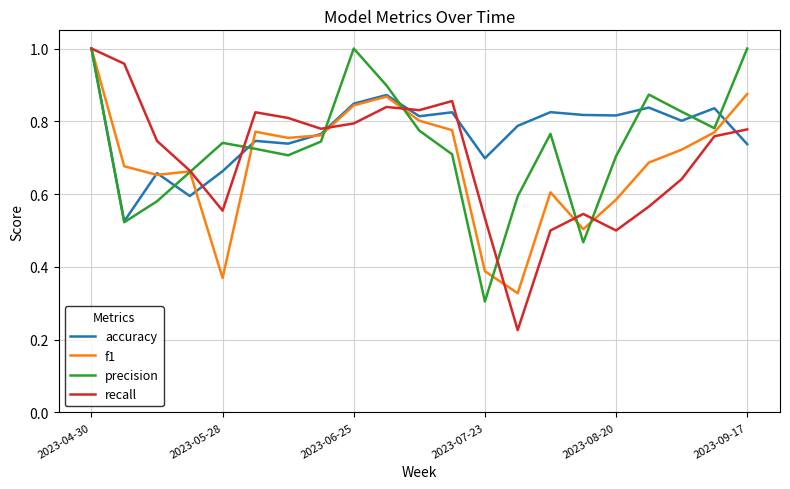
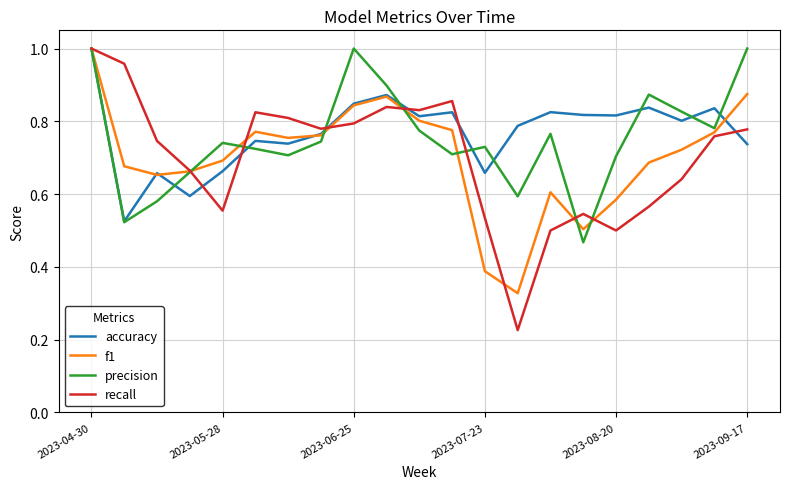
  {
    "accuracy": {
      "2023-05-28": 0.66,
-     "2023-07-23": 0.70,
+     "2023-07-23": 0.66,
      "2023-08-20": 0.82,
      "2023-09-17": 0.74
    },
    "f1": {
-     "2023-05-28": 0.37,
+     "2023-05-28": 0.69,
      "2023-07-23": 0.39,
      "2023-08-20": 0.58,
      "2023-09-17": 0.88
    },
    "precision": {
      "2023-05-28": 0.74,
      "2023-06-25": 1.00,
-     "2023-07-23": 0.30,
+     "2023-07-23": 0.73,
      "2023-08-20": 0.70,
      "2023-09-17": 1.00
    },
    "recall": {
      "2023-05-28": 0.55,
      "2023-06-25": 0.79,
      "2023-07-23": 0.53,
      "2023-08-20": 0.50,
      "2023-09-17": 0.78
    }
  }
